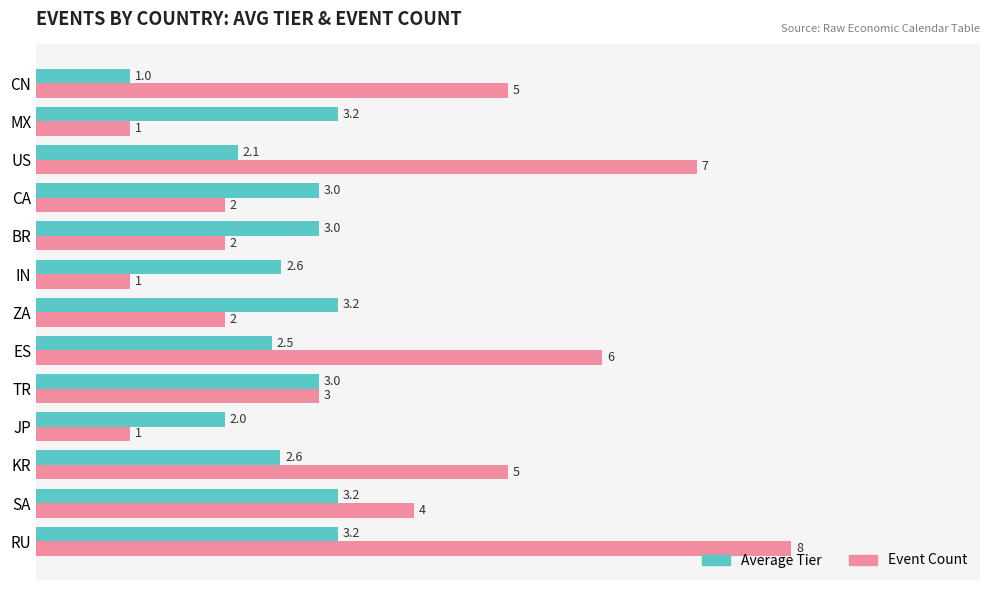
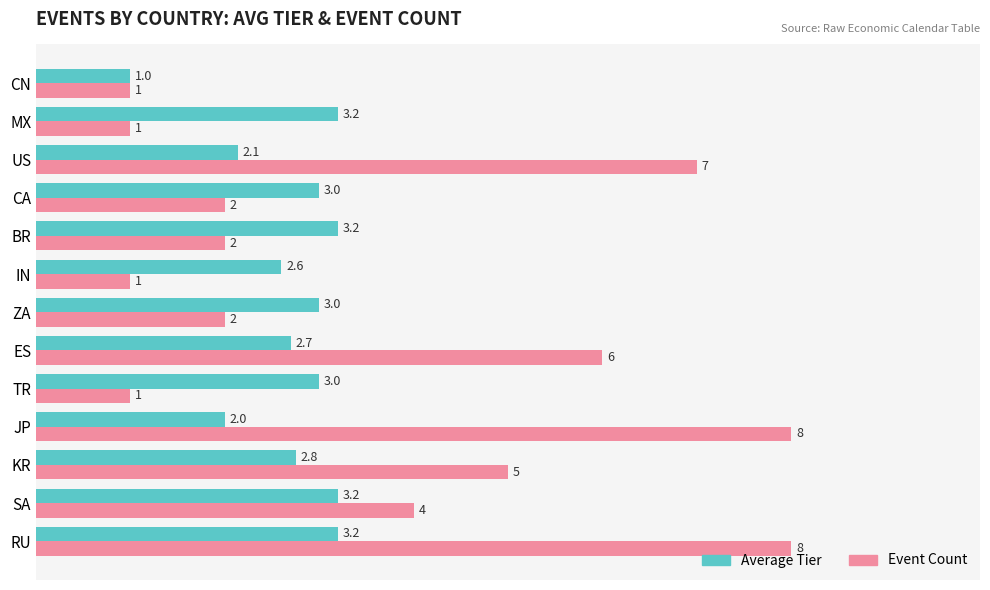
  {
    "Average Tier": {
      "CN": 1.0,
      "MX": 3.2,
      "US": 2.1,
      "CA": 3.0,
-     "BR": 3.0,
+     "BR": 3.2,
      "IN": 2.6,
-     "ZA": 3.2,
-     "ES": 2.5,
+     "ZA": 3.0,
+     "ES": 2.7,
      "TR": 3.0,
      "JP": 2.0,
-     "KR": 2.6,
+     "KR": 2.8,
      "SA": 3.2,
      "RU": 3.2
    },
    "Event Count": {
-     "CN": 5,
+     "CN": 1,
      "MX": 1,
      "US": 7,
      "CA": 2,
      "BR": 2,
      "IN": 1,
      "ZA": 2,
      "ES": 6,
-     "TR": 3,
-     "JP": 1,
+     "TR": 1,
+     "JP": 8,
      "KR": 5,
      "SA": 4,
      "RU": 8
    }
  }
